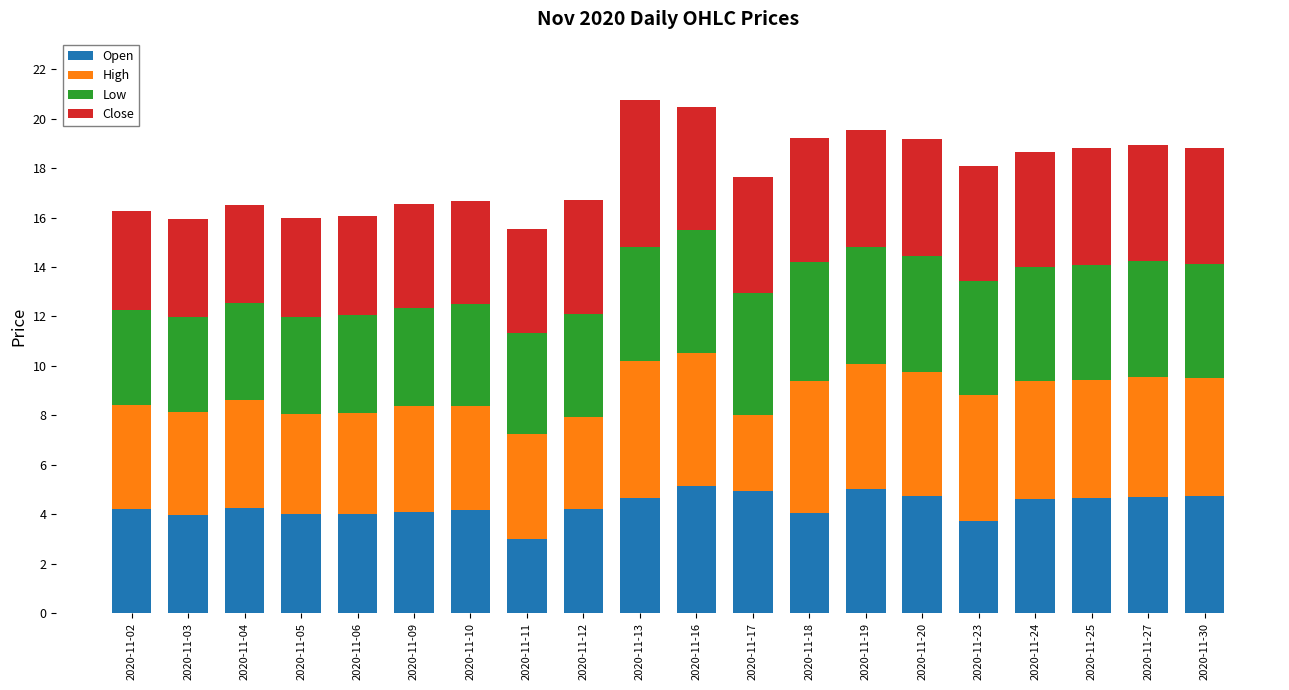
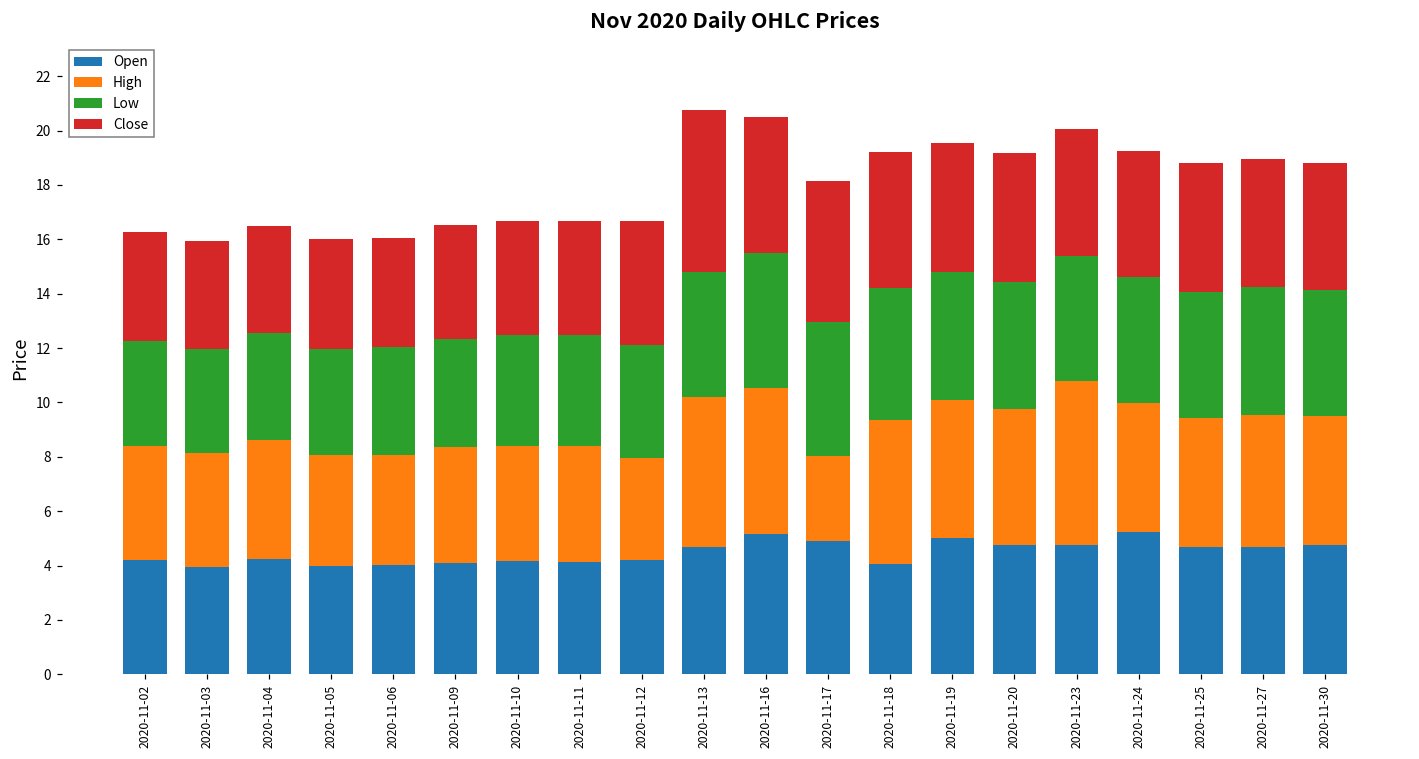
  {
    "Open": {
      "2020-11-02": 4.2,
      "2020-11-03": 4.0,
      "2020-11-04": 4.3,
      "2020-11-05": 4.0,
      "2020-11-06": 4.0,
      "2020-11-09": 4.1,
      "2020-11-10": 4.2,
-     "2020-11-11": 3.0,
+     "2020-11-11": 4.1,
      "2020-11-12": 4.2,
      "2020-11-13": 4.7,
      "2020-11-16": 5.2,
      "2020-11-17": 4.9,
      "2020-11-18": 4.1,
      "2020-11-19": 5.0,
      "2020-11-20": 4.8,
-     "2020-11-23": 3.7,
-     "2020-11-24": 4.6,
+     "2020-11-23": 4.8,
+     "2020-11-24": 5.2,
      "2020-11-25": 4.7,
      "2020-11-27": 4.7,
      "2020-11-30": 4.8
    },
    "High": {
      "2020-11-02": 4.2,
      "2020-11-03": 4.2,
      "2020-11-04": 4.4,
      "2020-11-05": 4.1,
      "2020-11-06": 4.1,
      "2020-11-09": 4.3,
      "2020-11-10": 4.2,
      "2020-11-11": 4.3,
      "2020-11-12": 3.7,
      "2020-11-13": 5.5,
      "2020-11-16": 5.4,
      "2020-11-17": 3.1,
      "2020-11-18": 5.3,
      "2020-11-19": 5.1,
      "2020-11-20": 5.0,
-     "2020-11-23": 5.1,
+     "2020-11-23": 6.0,
      "2020-11-24": 4.8,
      "2020-11-25": 4.8,
      "2020-11-27": 4.8,
      "2020-11-30": 4.8
    },
    "Low": {
      "2020-11-02": 3.9,
      "2020-11-03": 3.8,
      "2020-11-04": 3.9,
      "2020-11-05": 3.9,
      "2020-11-06": 4.0,
      "2020-11-09": 4.0,
      "2020-11-10": 4.1,
      "2020-11-11": 4.1,
      "2020-11-12": 4.2,
      "2020-11-13": 4.6,
      "2020-11-16": 5.0,
      "2020-11-17": 4.9,
      "2020-11-18": 4.8,
      "2020-11-19": 4.7,
      "2020-11-20": 4.7,
      "2020-11-23": 4.6,
      "2020-11-24": 4.6,
      "2020-11-25": 4.6,
      "2020-11-27": 4.7,
      "2020-11-30": 4.6
    },
    "Close": {
      "2020-11-02": 4.0,
      "2020-11-03": 4.0,
      "2020-11-04": 3.9,
      "2020-11-05": 4.0,
      "2020-11-06": 4.0,
      "2020-11-09": 4.2,
      "2020-11-10": 4.2,
      "2020-11-11": 4.2,
      "2020-11-12": 4.6,
      "2020-11-13": 5.9,
      "2020-11-16": 5.0,
-     "2020-11-17": 4.7,
+     "2020-11-17": 5.2,
      "2020-11-18": 5.0,
      "2020-11-19": 4.8,
      "2020-11-20": 4.8,
      "2020-11-23": 4.7,
      "2020-11-24": 4.7,
      "2020-11-25": 4.7,
      "2020-11-27": 4.7,
      "2020-11-30": 4.7
    }
  }
